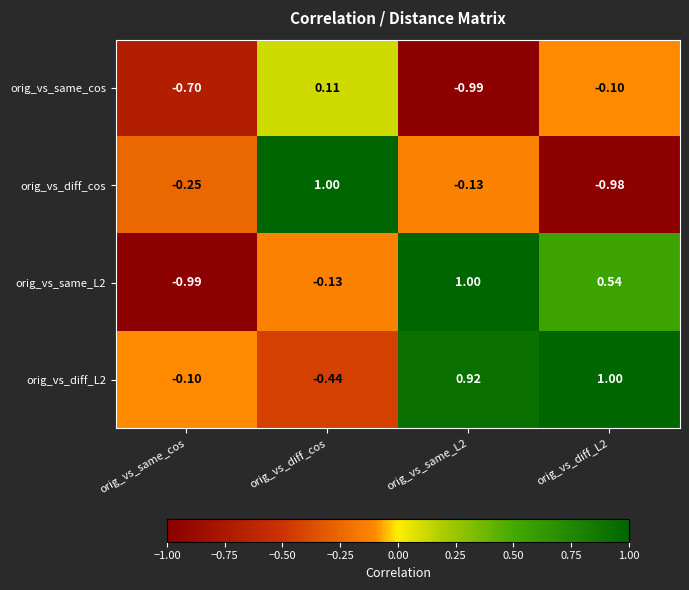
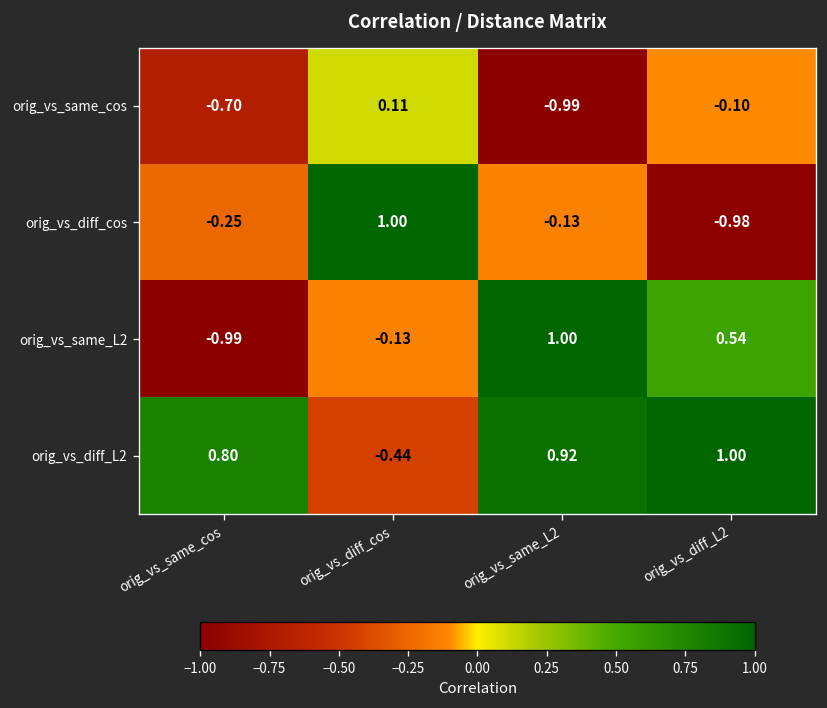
  {
    "orig_vs_same_cos": {
      "orig_vs_same_cos": -0.70,
      "orig_vs_diff_cos": 0.11,
      "orig_vs_same_L2": -0.99,
      "orig_vs_diff_L2": -0.10
    },
    "orig_vs_diff_cos": {
      "orig_vs_same_cos": -0.25,
      "orig_vs_diff_cos": 1.00,
      "orig_vs_same_L2": -0.13,
      "orig_vs_diff_L2": -0.98
    },
    "orig_vs_same_L2": {
      "orig_vs_same_cos": -0.99,
      "orig_vs_diff_cos": -0.13,
      "orig_vs_same_L2": 1.00,
      "orig_vs_diff_L2": 0.54
    },
    "orig_vs_diff_L2": {
-     "orig_vs_same_cos": -0.10,
+     "orig_vs_same_cos": 0.80,
      "orig_vs_diff_cos": -0.44,
      "orig_vs_same_L2": 0.92,
      "orig_vs_diff_L2": 1.00
    }
  }
